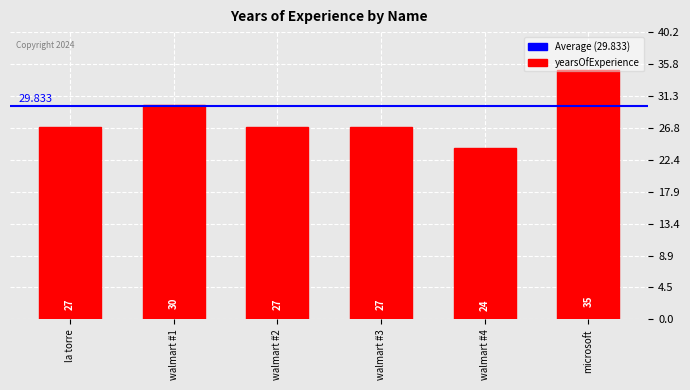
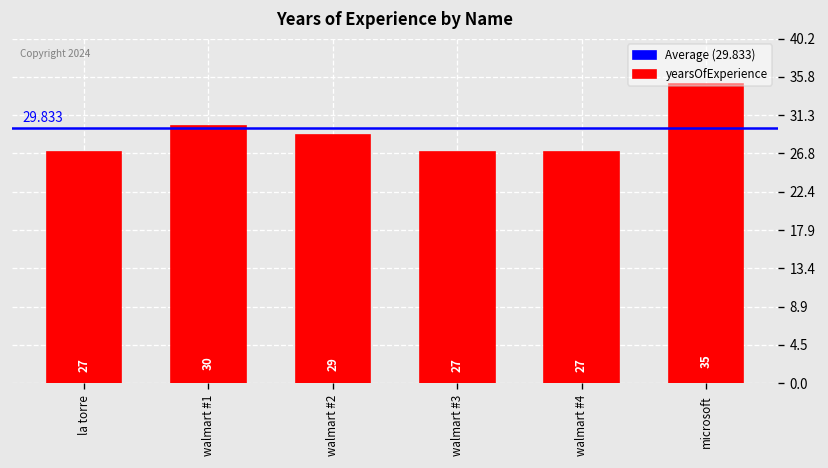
  {
    "la torre": 27,
    "walmart #1": 30,
-   "walmart #2": 27,
+   "walmart #2": 29,
    "walmart #3": 27,
-   "walmart #4": 24
+   "walmart #4": 27
  }
